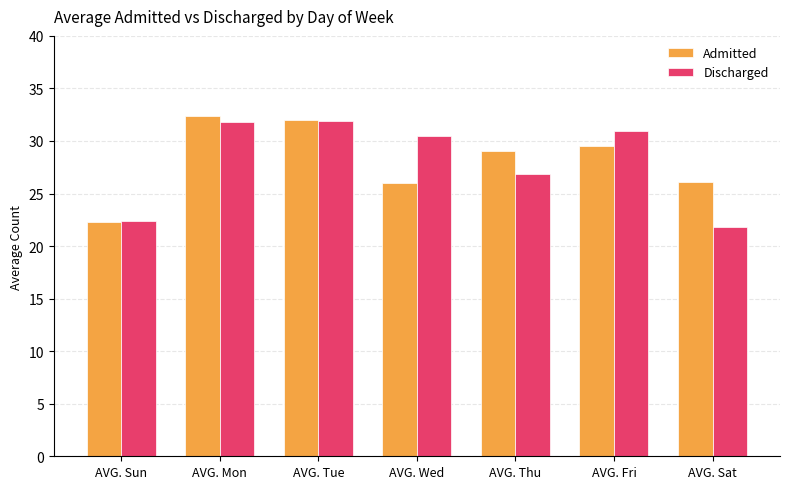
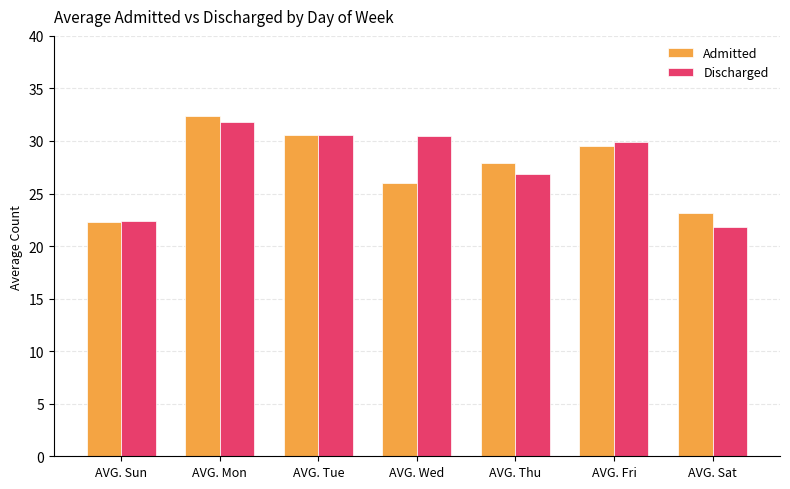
  {
    "Admitted": {
      "AVG. Sun": 22.3,
      "AVG. Mon": 32.4,
-     "AVG. Tue": 32.0,
+     "AVG. Tue": 30.5,
      "AVG. Wed": 26.0,
-     "AVG. Thu": 29.1,
+     "AVG. Thu": 27.9,
      "AVG. Fri": 29.5,
-     "AVG. Sat": 26.1
+     "AVG. Sat": 23.1
    },
    "Discharged": {
      "AVG. Sun": 22.4,
      "AVG. Mon": 31.8,
-     "AVG. Tue": 31.9,
+     "AVG. Tue": 30.6,
      "AVG. Wed": 30.5,
      "AVG. Thu": 26.8,
-     "AVG. Fri": 30.9,
+     "AVG. Fri": 29.9,
      "AVG. Sat": 21.9
    }
  }
